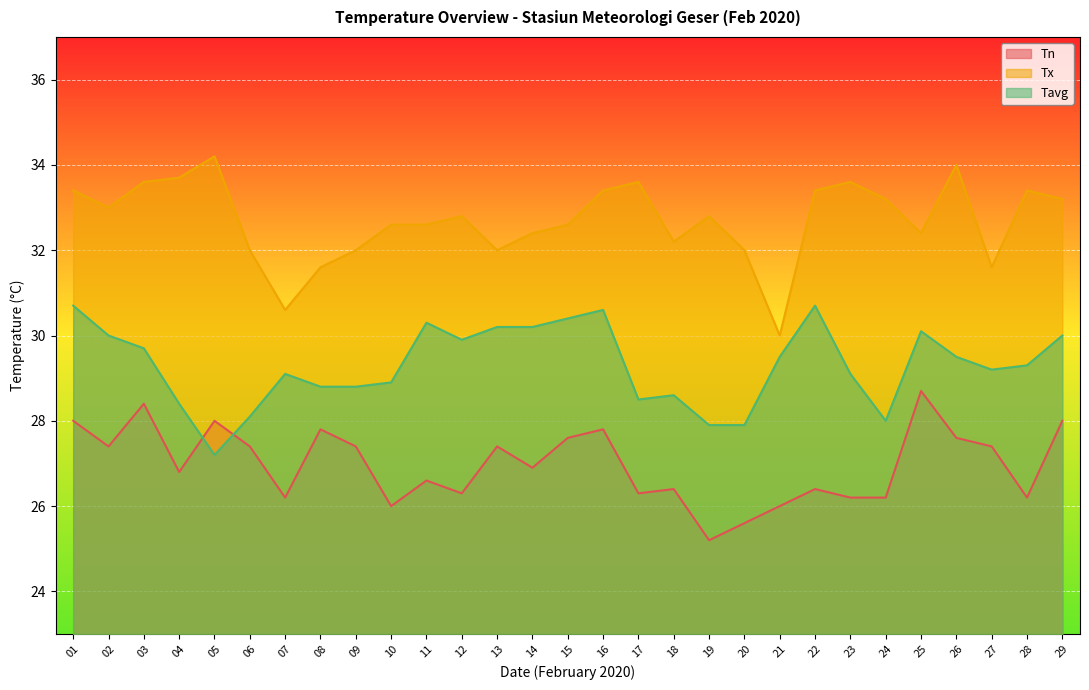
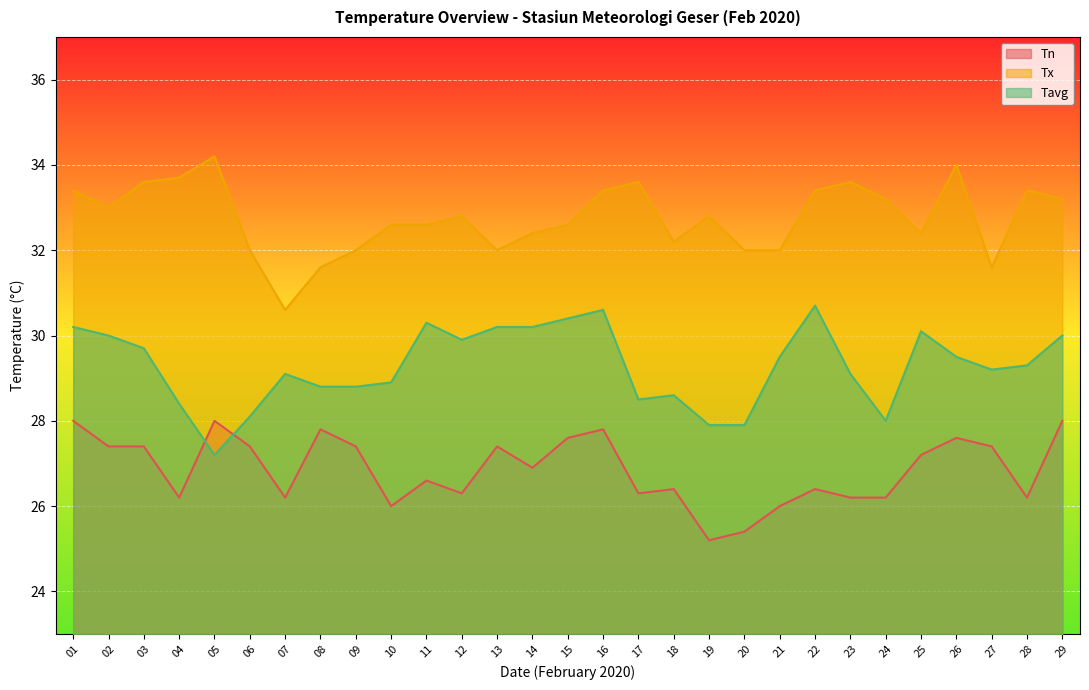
  {
    "Tn": {
      "01": 28.0,
      "02": 27.4,
-     "03": 28.4,
-     "04": 26.8,
+     "03": 27.4,
+     "04": 26.2,
      "05": 28.0,
      "06": 27.4,
      "07": 26.2,
      "08": 27.8,
      "09": 27.4,
      "10": 26.0,
      "11": 26.6,
      "12": 26.3,
      "13": 27.4,
      "14": 26.9,
      "15": 27.6,
      "16": 27.8,
      "17": 26.3,
      "18": 26.4,
      "19": 25.2,
-     "20": 25.6,
+     "20": 25.4,
      "21": 26.0,
      "22": 26.4,
      "23": 26.2,
      "24": 26.2,
-     "25": 28.7,
+     "25": 27.2,
      "26": 27.6,
      "27": 27.4,
      "28": 26.2,
      "29": 28.0
    },
    "Tx": {
      "01": 33.4,
      "02": 33,
      "03": 33.6,
      "04": 33.7,
      "05": 34.2,
      "06": 32,
      "07": 30.6,
      "08": 31.6,
      "09": 32,
      "10": 32.6,
      "11": 32.6,
      "12": 32.8,
      "13": 32,
      "14": 32.4,
      "15": 32.6,
      "16": 33.4,
      "17": 33.6,
      "18": 32.2,
      "19": 32.8,
      "20": 32,
-     "21": 30,
+     "21": 32,
      "22": 33.4,
      "23": 33.6,
      "24": 33.2,
      "25": 32.4,
      "26": 34,
      "27": 31.6,
      "28": 33.4,
      "29": 33.2
    },
    "Tavg": {
-     "01": 30.7,
+     "01": 30.2,
      "02": 30.0,
      "03": 29.7,
      "04": 28.4,
      "05": 27.2,
      "06": 28.1,
      "07": 29.1,
      "08": 28.8,
      "09": 28.8,
      "10": 28.9,
      "11": 30.3,
      "12": 29.9,
      "13": 30.2,
      "14": 30.2,
      "15": 30.4,
      "16": 30.6,
      "17": 28.5,
      "18": 28.6,
      "19": 27.9,
      "20": 27.9,
      "21": 29.5,
      "22": 30.7,
      "23": 29.1,
      "24": 28.0,
      "25": 30.1,
      "26": 29.5,
      "27": 29.2,
      "28": 29.3,
      "29": 30.0
    }
  }
